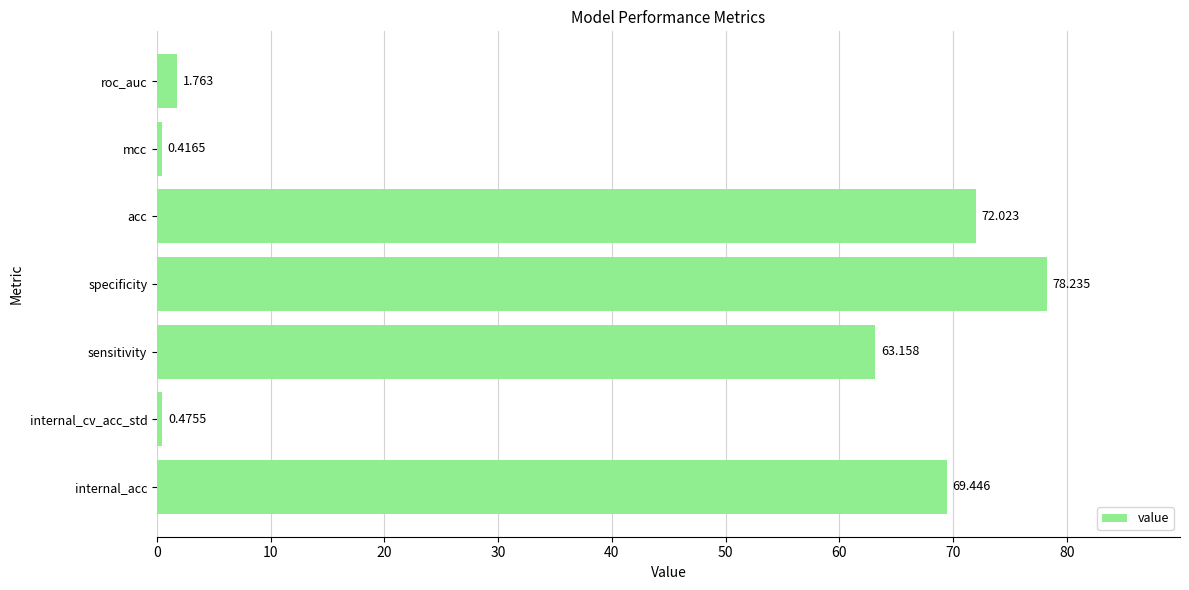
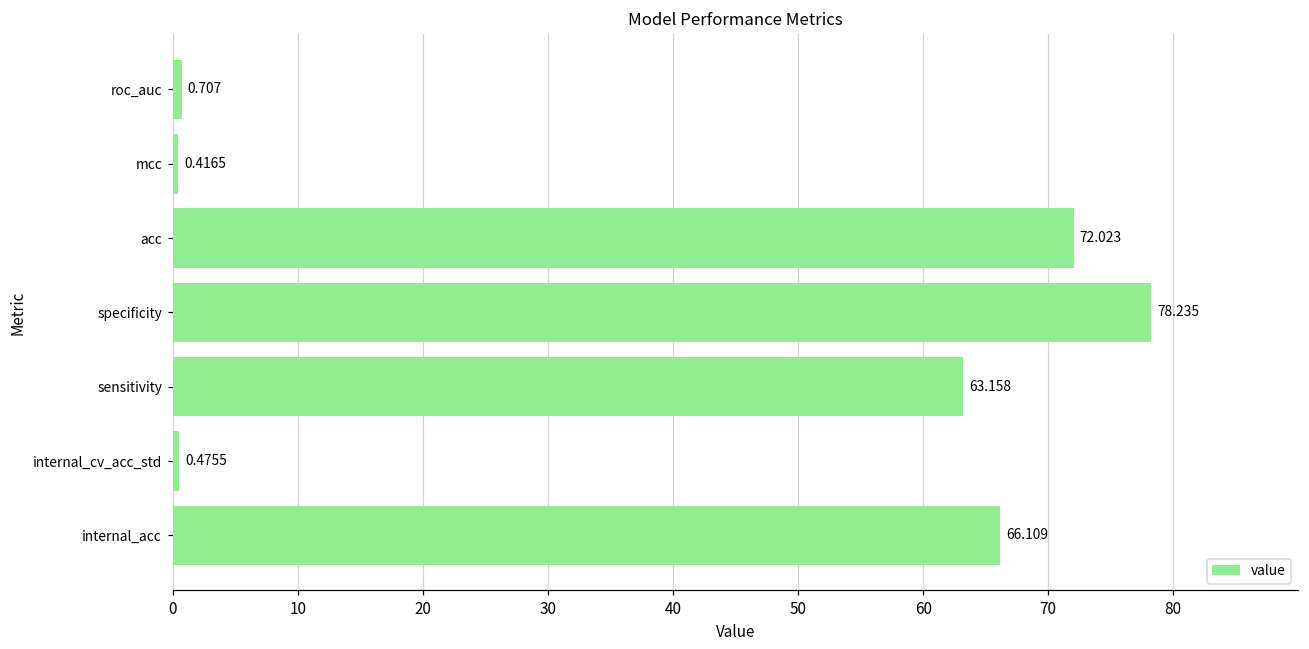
  {
-   "roc_auc": 1.763,
+   "roc_auc": 0.707,
    "mcc": 0.4165,
    "acc": 72.023,
    "specificity": 78.235,
    "sensitivity": 63.158,
    "internal_cv_acc_std": 0.4755,
-   "internal_acc": 69.446
+   "internal_acc": 66.109
  }
